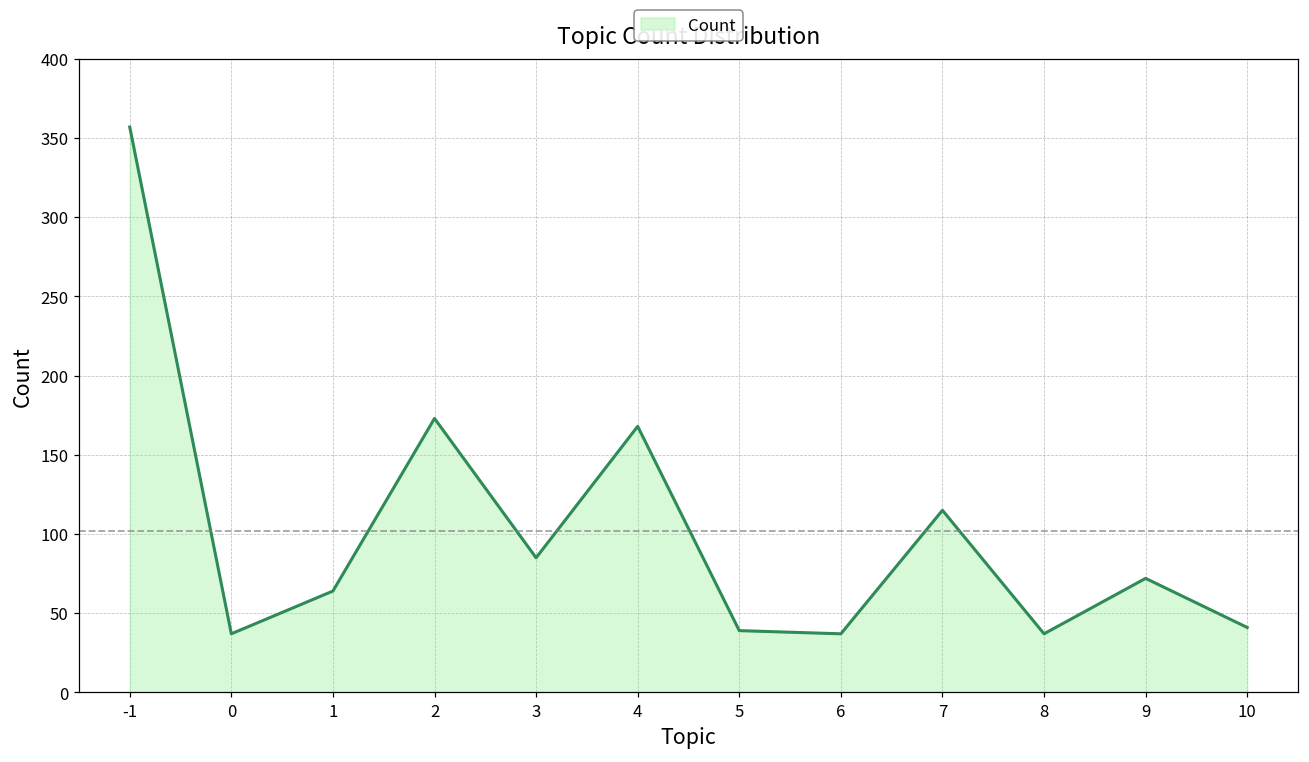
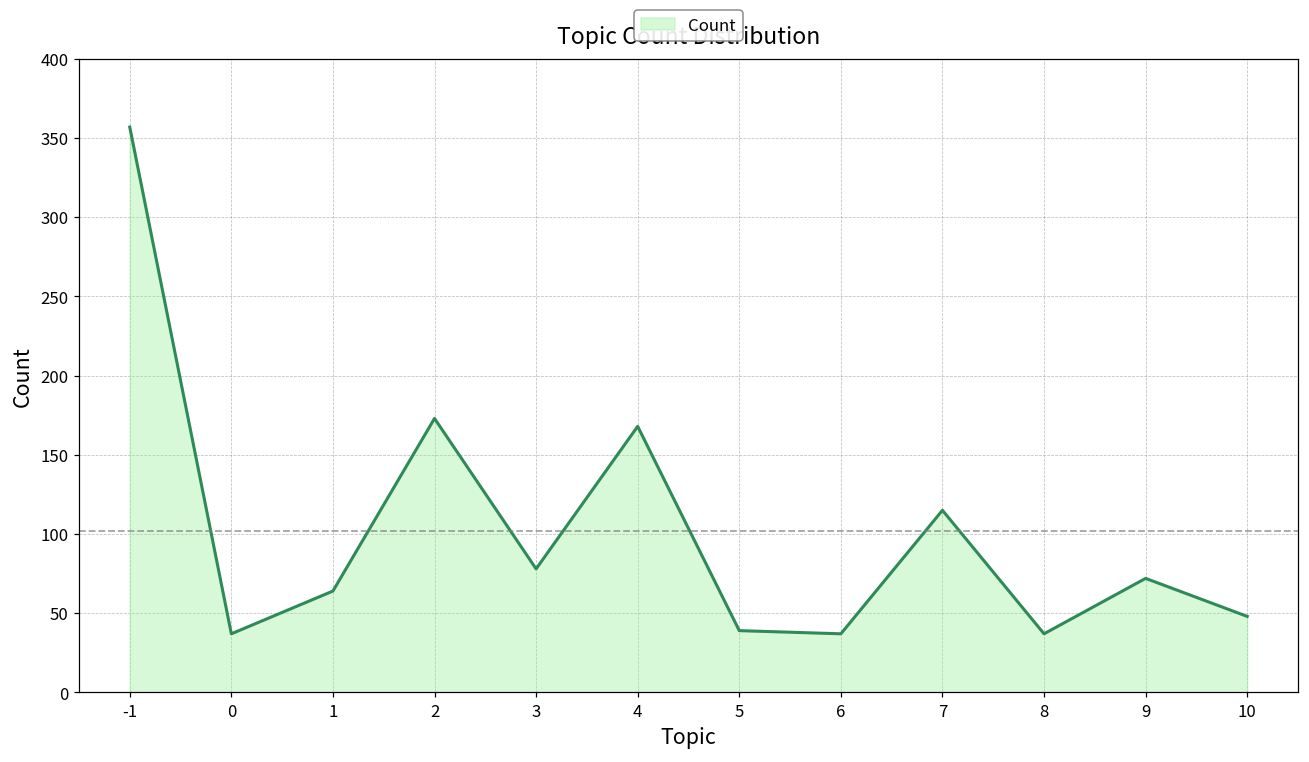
  {
    "-1": 357,
    "0": 37,
    "1": 64,
    "2": 173,
-   "3": 85,
+   "3": 78,
    "4": 168,
    "5": 39,
    "6": 37,
    "7": 115,
    "8": 37,
    "9": 72,
-   "10": 41
+   "10": 48
  }
